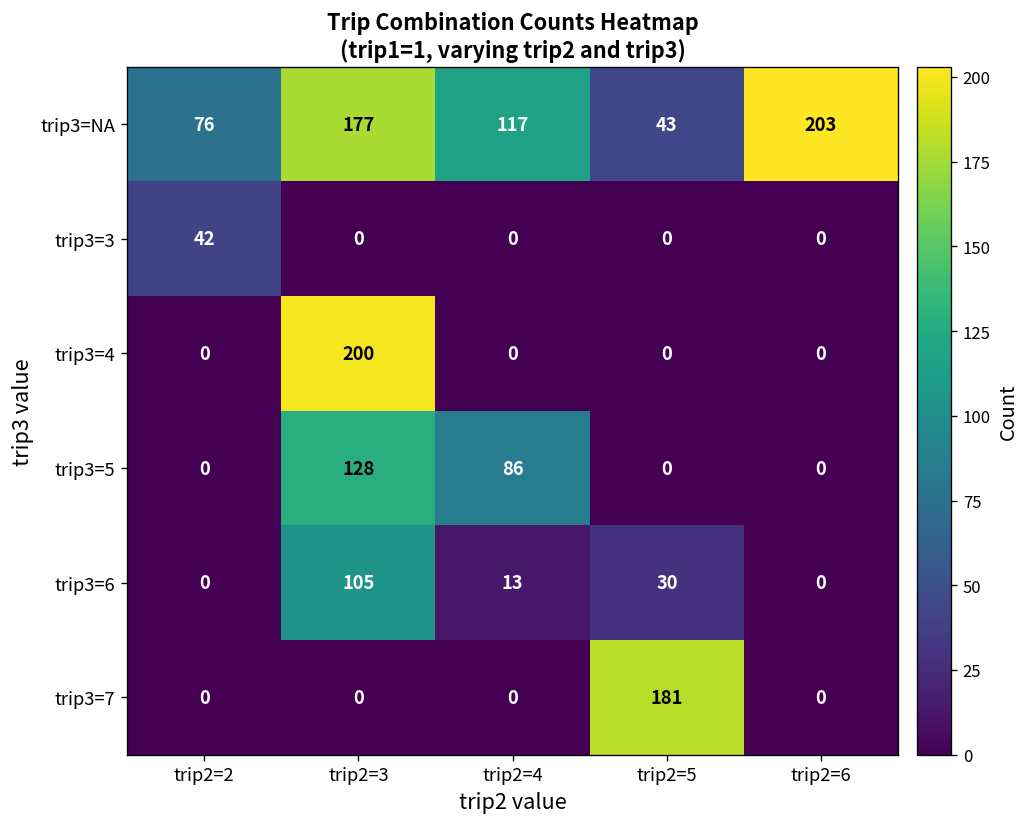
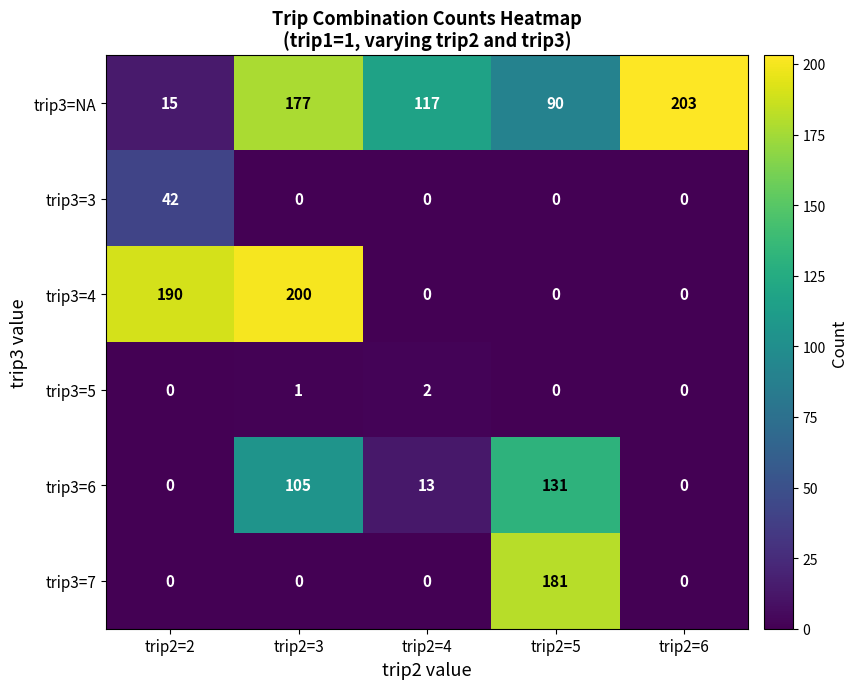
  {
    "trip3=NA": {
-     "trip2=2": 76,
+     "trip2=2": 15,
      "trip2=3": 177,
      "trip2=4": 117,
-     "trip2=5": 43,
+     "trip2=5": 90,
      "trip2=6": 203
    },
    "trip3=3": {
      "trip2=2": 42,
      "trip2=3": 0,
      "trip2=4": 0,
      "trip2=5": 0,
      "trip2=6": 0
    },
    "trip3=4": {
-     "trip2=2": 0,
+     "trip2=2": 190,
      "trip2=3": 200,
      "trip2=4": 0,
      "trip2=5": 0,
      "trip2=6": 0
    },
    "trip3=5": {
      "trip2=2": 0,
-     "trip2=3": 128,
-     "trip2=4": 86,
+     "trip2=3": 1,
+     "trip2=4": 2,
      "trip2=5": 0,
      "trip2=6": 0
    },
    "trip3=6": {
      "trip2=2": 0,
      "trip2=3": 105,
      "trip2=4": 13,
-     "trip2=5": 30,
+     "trip2=5": 131,
      "trip2=6": 0
    },
    "trip3=7": {
      "trip2=2": 0,
      "trip2=3": 0,
      "trip2=4": 0,
      "trip2=5": 181,
      "trip2=6": 0
    }
  }
